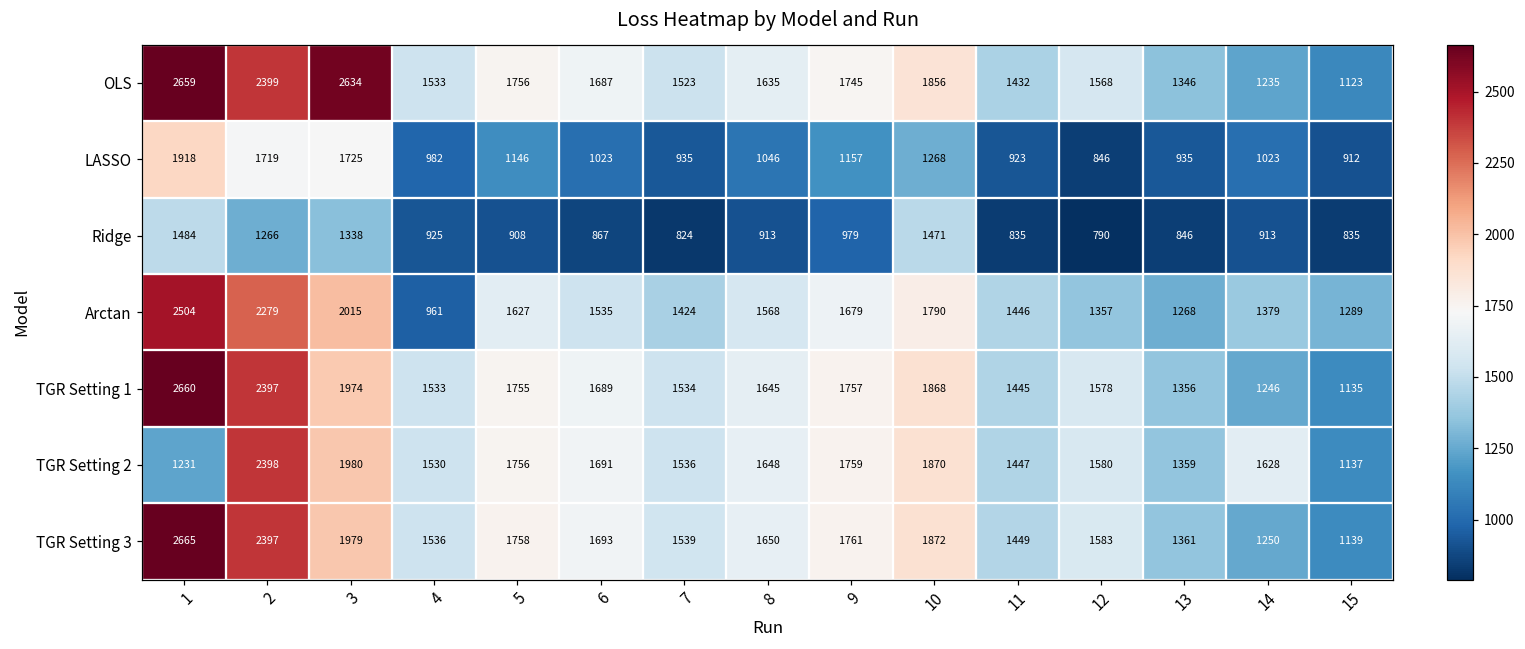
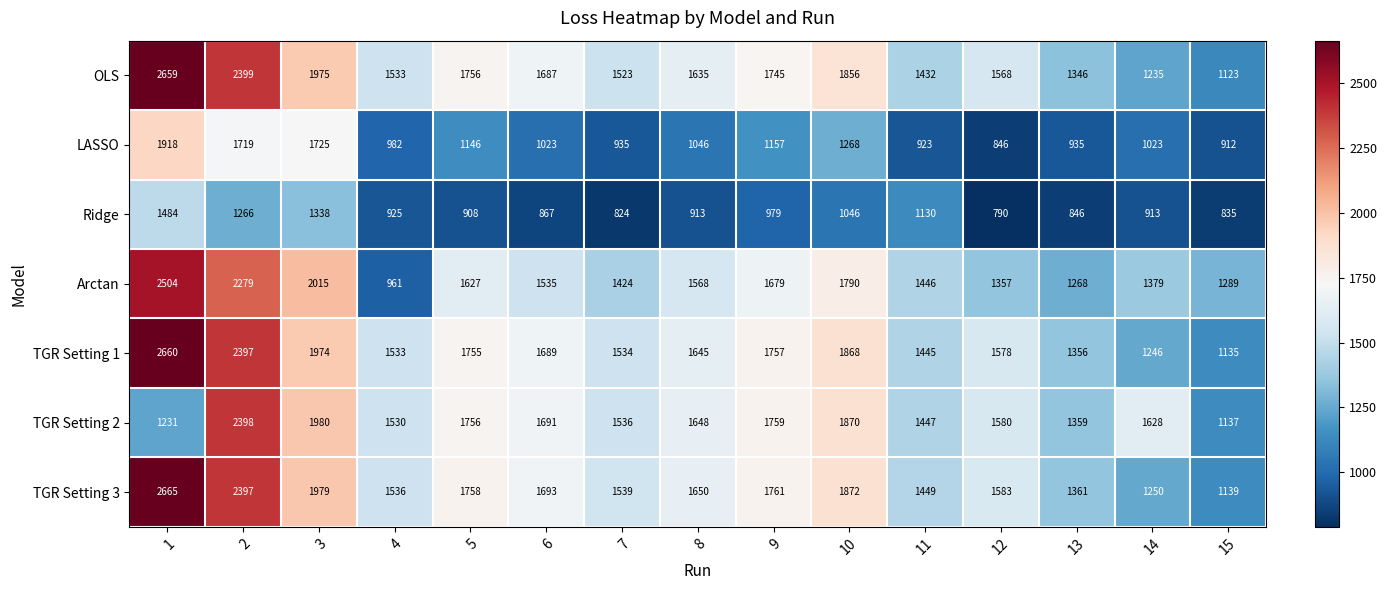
  {
    "OLS": {
      "1": 2659,
      "2": 2399,
-     "3": 2634,
+     "3": 1975,
      "4": 1533,
      "5": 1756,
      "6": 1687,
      "7": 1523,
      "8": 1635,
      "9": 1745,
      "10": 1856,
      "11": 1432,
      "12": 1568,
      "13": 1346,
      "14": 1235,
      "15": 1123
    },
    "LASSO": {
      "1": 1918,
      "2": 1719,
      "3": 1725,
      "4": 982,
      "5": 1146,
      "6": 1023,
      "7": 935,
      "8": 1046,
      "9": 1157,
      "10": 1268,
      "11": 923,
      "12": 846,
      "13": 935,
      "14": 1023,
      "15": 912
    },
    "Ridge": {
      "1": 1484,
      "2": 1266,
      "3": 1338,
      "4": 925,
      "5": 908,
      "6": 867,
      "7": 824,
      "8": 913,
      "9": 979,
-     "10": 1471,
-     "11": 835,
+     "10": 1046,
+     "11": 1130,
      "12": 790,
      "13": 846,
      "14": 913,
      "15": 835
    },
    "Arctan": {
      "1": 2504,
      "2": 2279,
      "3": 2015,
      "4": 961,
      "5": 1627,
      "6": 1535,
      "7": 1424,
      "8": 1568,
      "9": 1679,
      "10": 1790,
      "11": 1446,
      "12": 1357,
      "13": 1268,
      "14": 1379,
      "15": 1289
    },
    "TGR Setting 1": {
      "1": 2660,
      "2": 2397,
      "3": 1974,
      "4": 1533,
      "5": 1755,
      "6": 1689,
      "7": 1534,
      "8": 1645,
      "9": 1757,
      "10": 1868,
      "11": 1445,
      "12": 1578,
      "13": 1356,
      "14": 1246,
      "15": 1135
    },
    "TGR Setting 2": {
      "1": 1231,
      "2": 2398,
      "3": 1980,
      "4": 1530,
      "5": 1756,
      "6": 1691,
      "7": 1536,
      "8": 1648,
      "9": 1759,
      "10": 1870,
      "11": 1447,
      "12": 1580,
      "13": 1359,
      "14": 1628,
      "15": 1137
    },
    "TGR Setting 3": {
      "1": 2665,
      "2": 2397,
      "3": 1979,
      "4": 1536,
      "5": 1758,
      "6": 1693,
      "7": 1539,
      "8": 1650,
      "9": 1761,
      "10": 1872,
      "11": 1449,
      "12": 1583,
      "13": 1361,
      "14": 1250,
      "15": 1139
    }
  }
